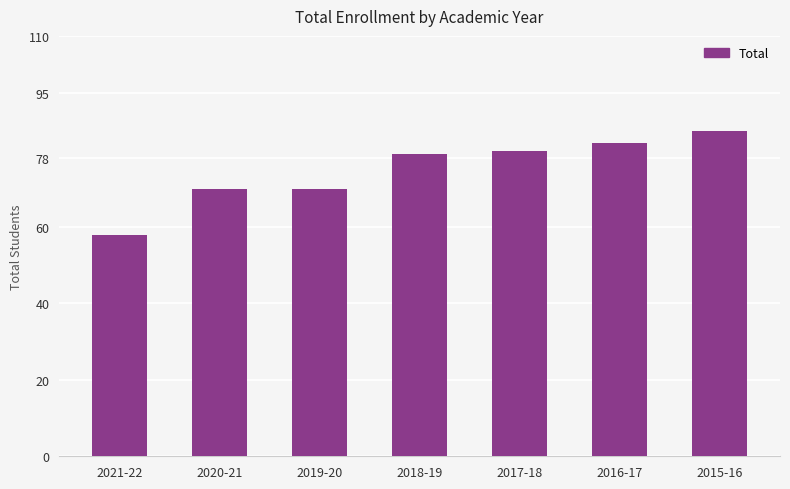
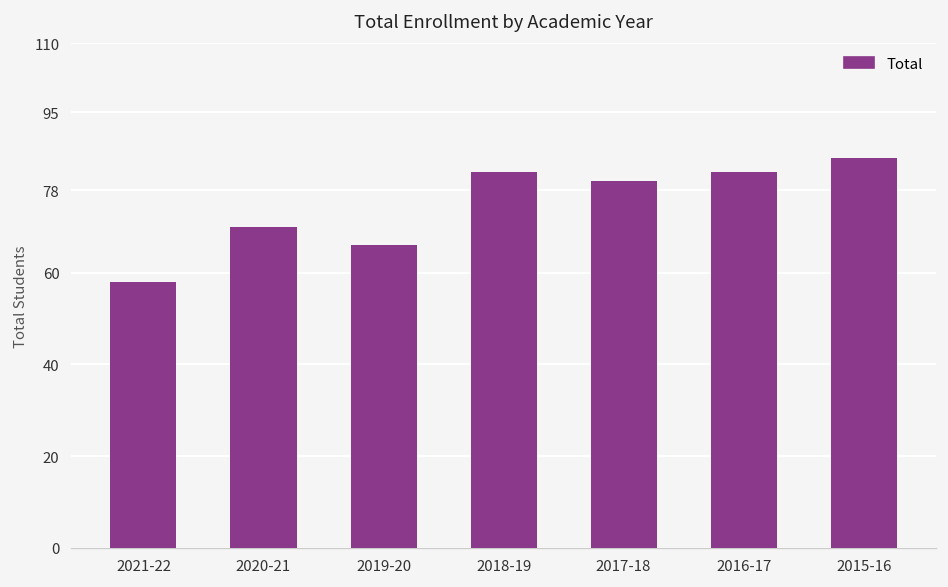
  {
    "2021-22": 58,
    "2020-21": 70,
-   "2019-20": 70,
-   "2018-19": 79,
+   "2019-20": 66,
+   "2018-19": 82,
    "2017-18": 80,
    "2016-17": 82,
    "2015-16": 85
  }
